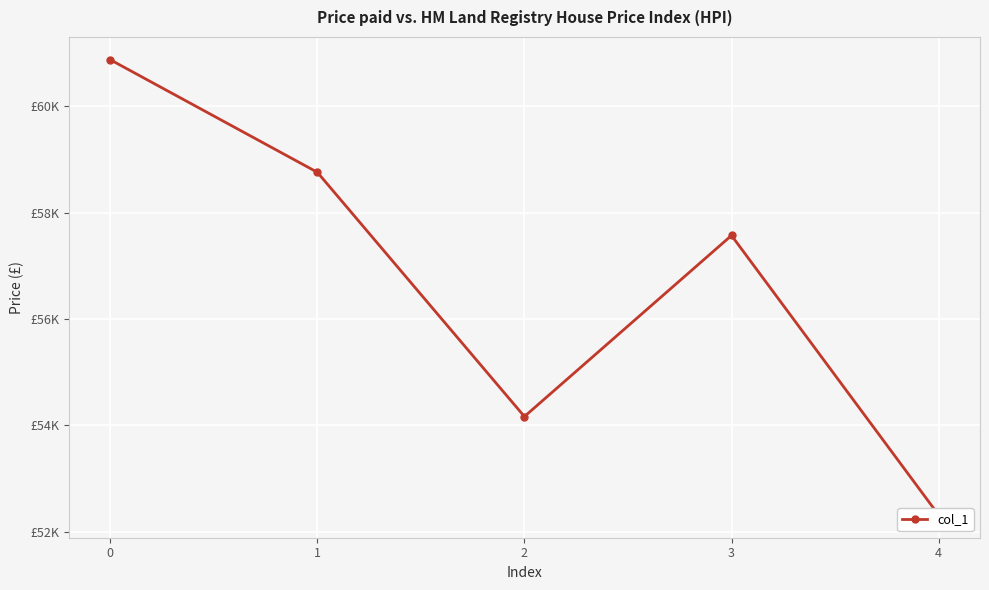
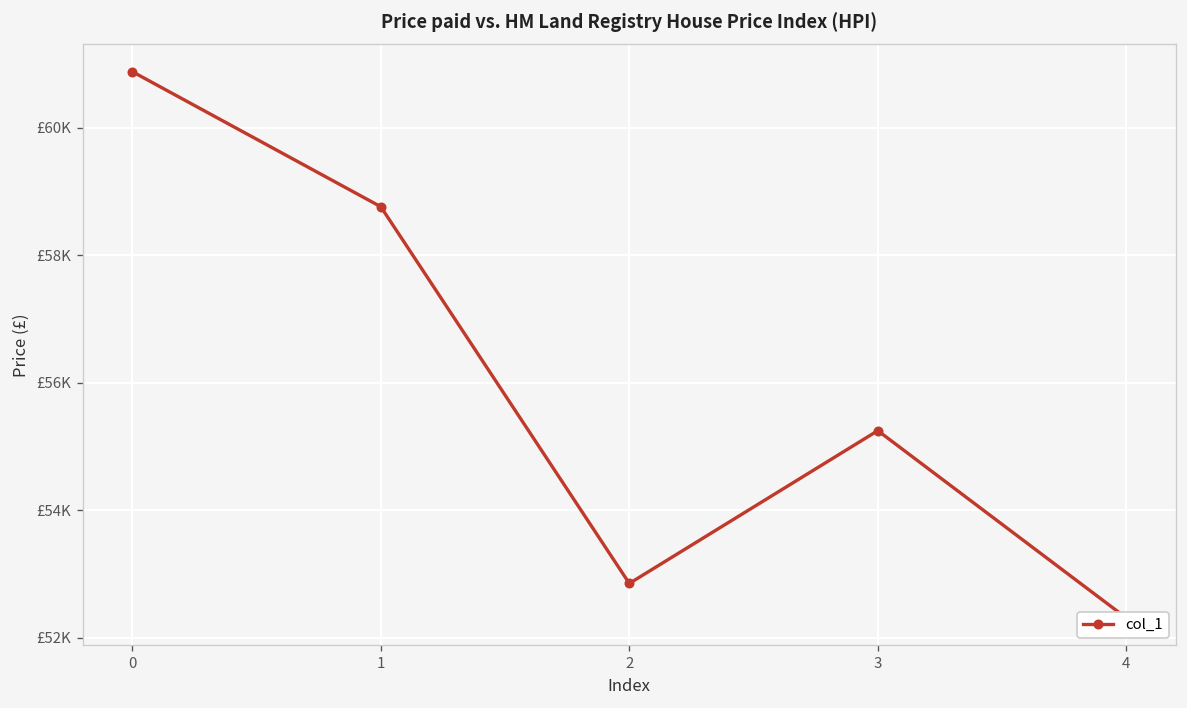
  {
    "0": "£60900",
    "1": "£58800",
-   "2": "£54200",
-   "3": "£57600"
+   "2": "£52900",
+   "3": "£55300"
  }
